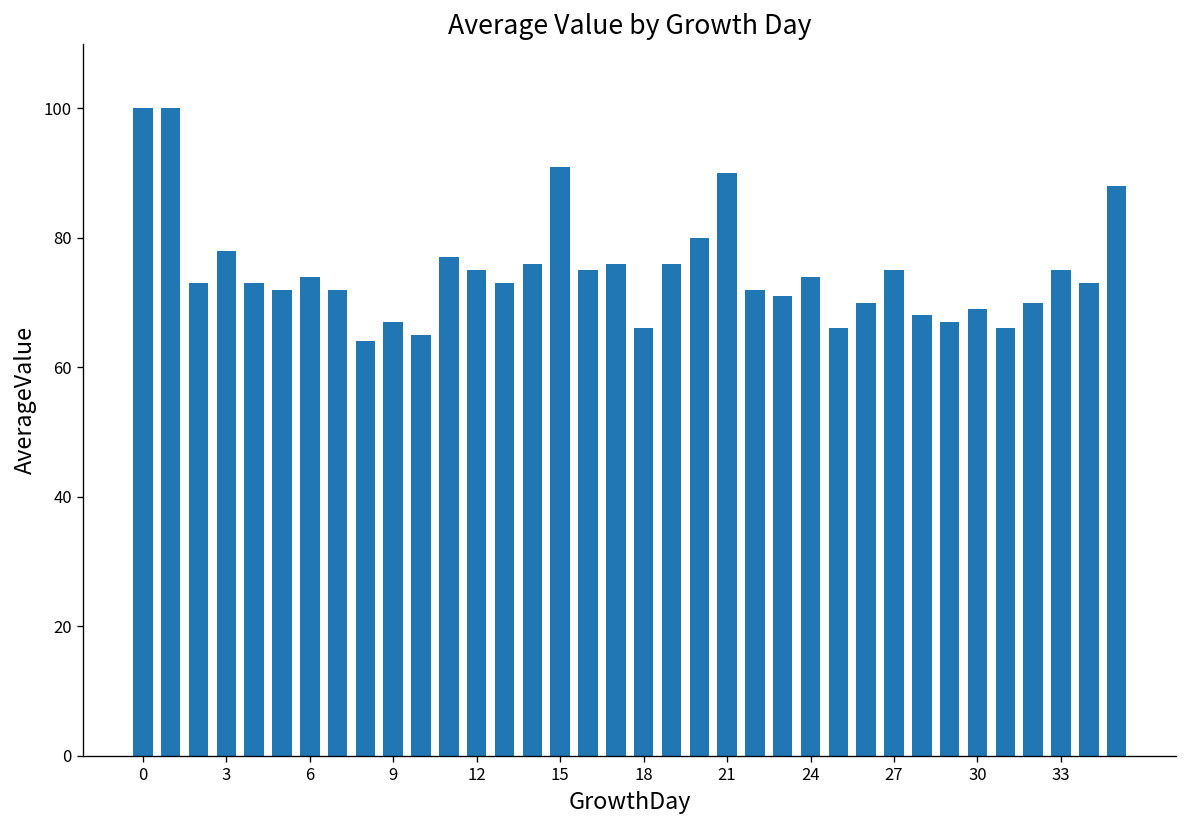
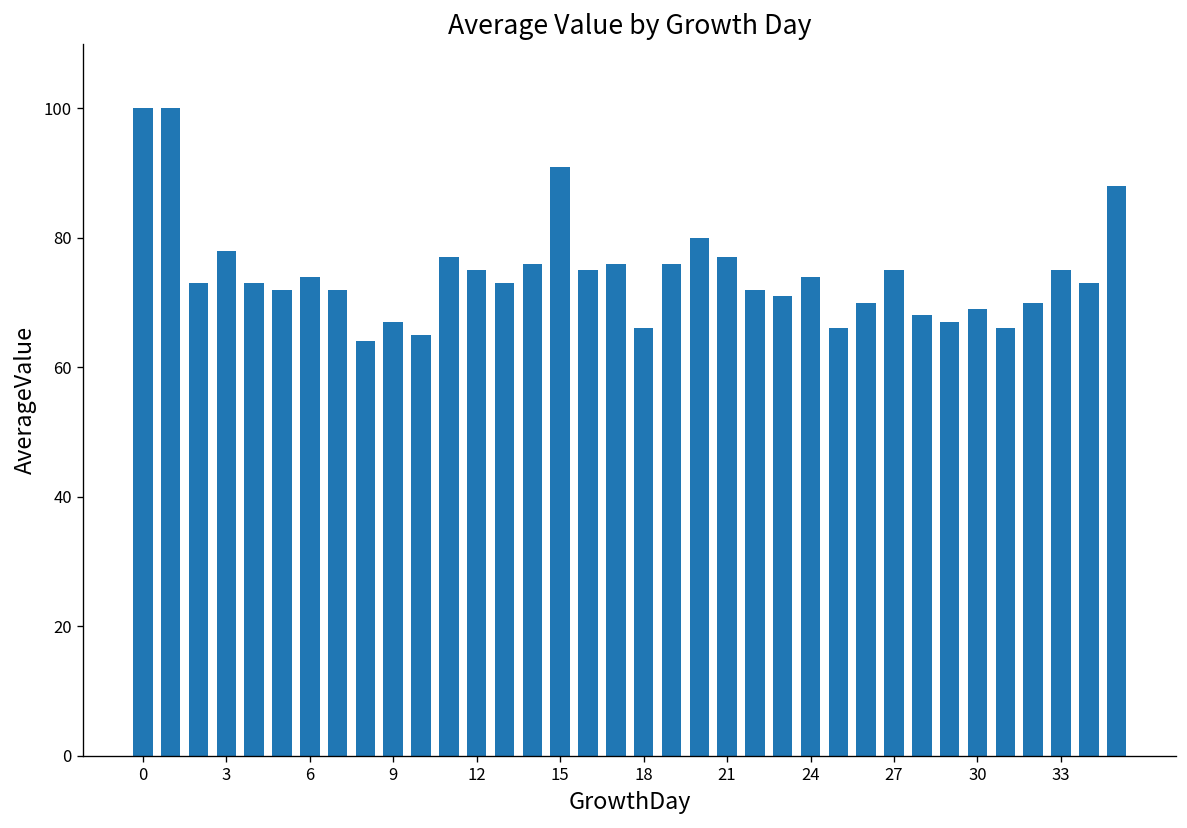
  {
    "0": 100,
    "3": 78,
    "6": 74,
    "9": 67,
    "12": 75,
    "15": 91,
    "18": 66,
-   "21": 90,
+   "21": 77,
    "24": 74,
    "27": 75,
    "30": 69,
    "33": 75
  }
